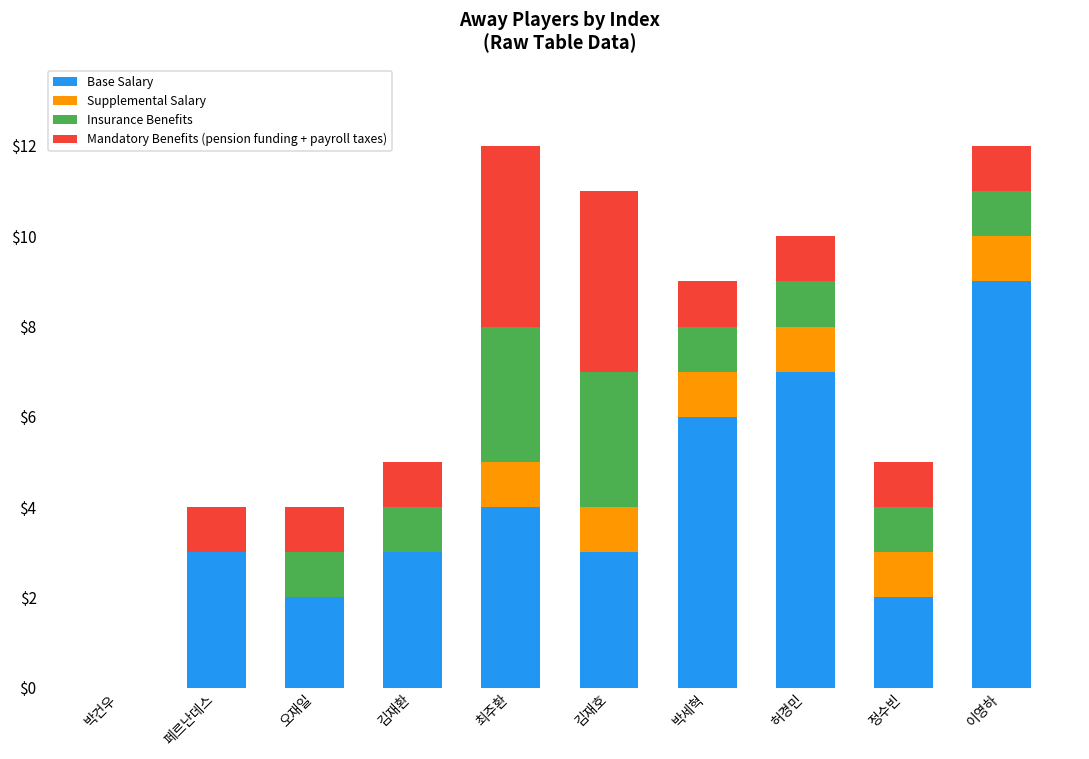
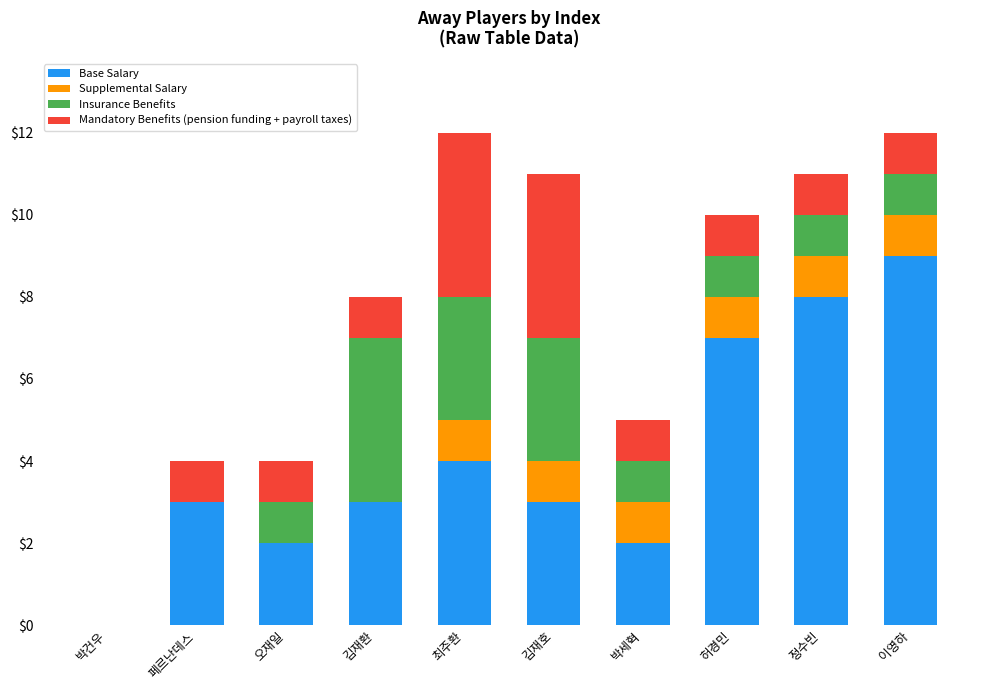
  {
    "Base Salary": {
      "박건우": "$0",
      "페르난데스": "$3",
      "오재일": "$2",
      "김재환": "$3",
      "최주환": "$4",
      "김재호": "$3",
-     "박세혁": "$6",
+     "박세혁": "$2",
      "허경민": "$7",
-     "정수빈": "$2",
+     "정수빈": "$8",
      "이영하": "$9"
    },
    "Supplemental Salary": {
      "박건우": "$0",
      "페르난데스": "$0",
      "오재일": "$0",
      "김재환": "$0",
      "최주환": "$1",
      "김재호": "$1",
      "박세혁": "$1",
      "허경민": "$1",
      "정수빈": "$1",
      "이영하": "$1"
    },
    "Insurance Benefits": {
      "박건우": "$0",
      "페르난데스": "$0",
      "오재일": "$1",
-     "김재환": "$1",
+     "김재환": "$4",
      "최주환": "$3",
      "김재호": "$3",
      "박세혁": "$1",
      "허경민": "$1",
      "정수빈": "$1",
      "이영하": "$1"
    },
    "Mandatory Benefits (pension funding + payroll taxes)": {
      "박건우": "$0",
      "페르난데스": "$1",
      "오재일": "$1",
      "김재환": "$1",
      "최주환": "$4",
      "김재호": "$4",
      "박세혁": "$1",
      "허경민": "$1",
      "정수빈": "$1",
      "이영하": "$1"
    }
  }
